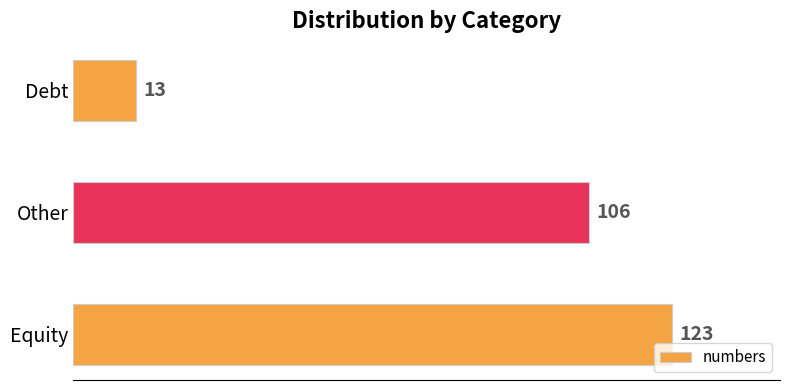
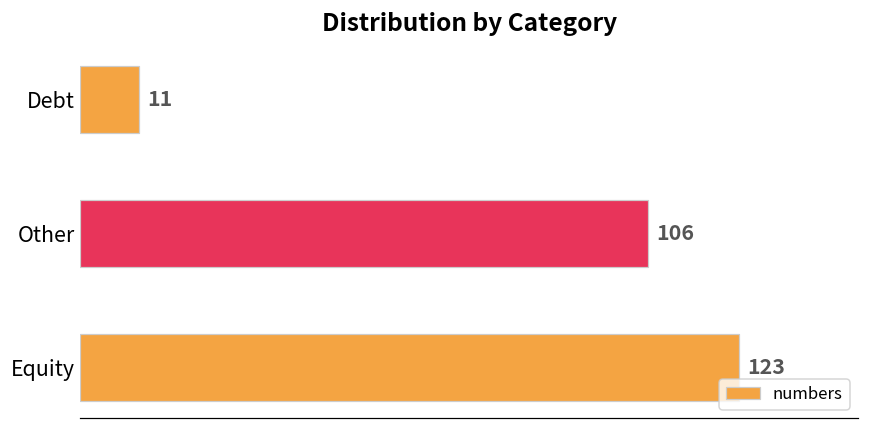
  {
-   "Debt": 13,
+   "Debt": 11,
    "Other": 106
  }
